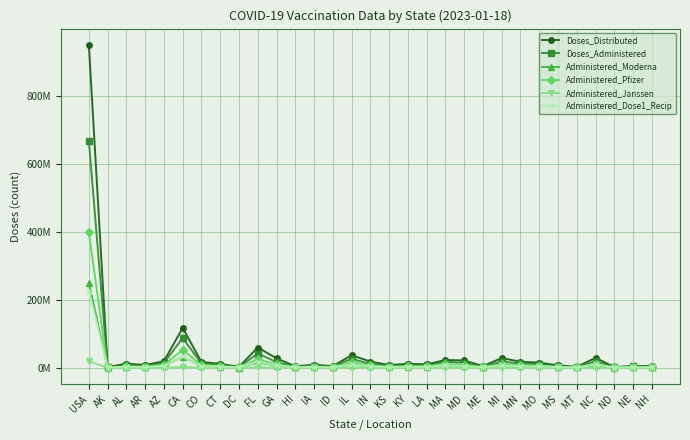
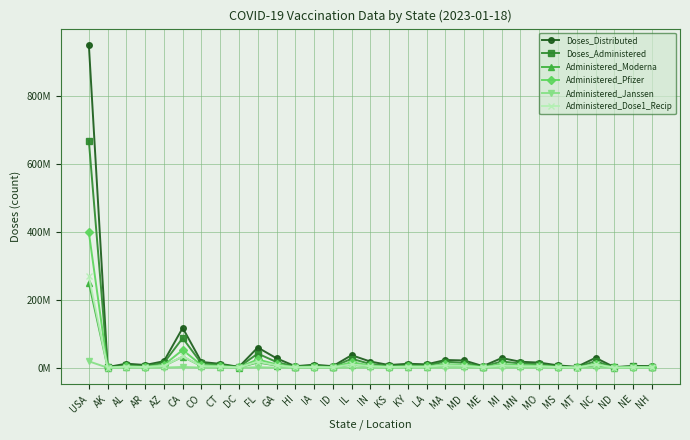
  {
    "Administered_Dose1_Recip": {
-     "USA": 230000000
+     "USA": 270000000
    }
  }
